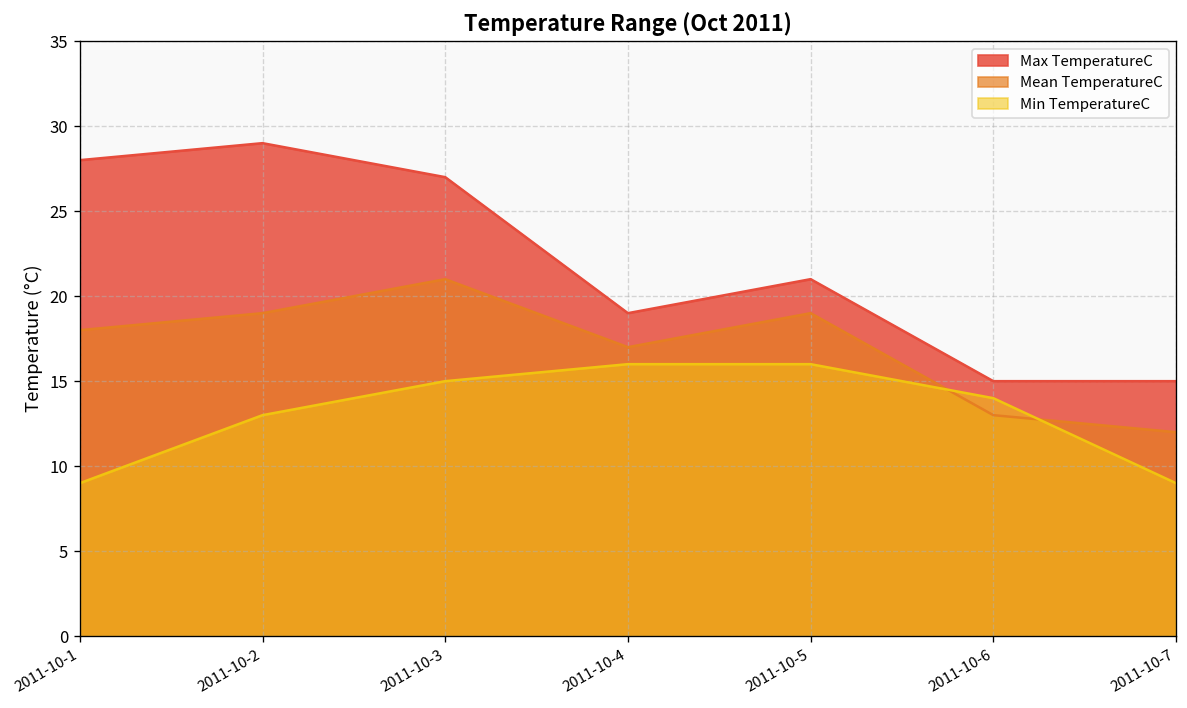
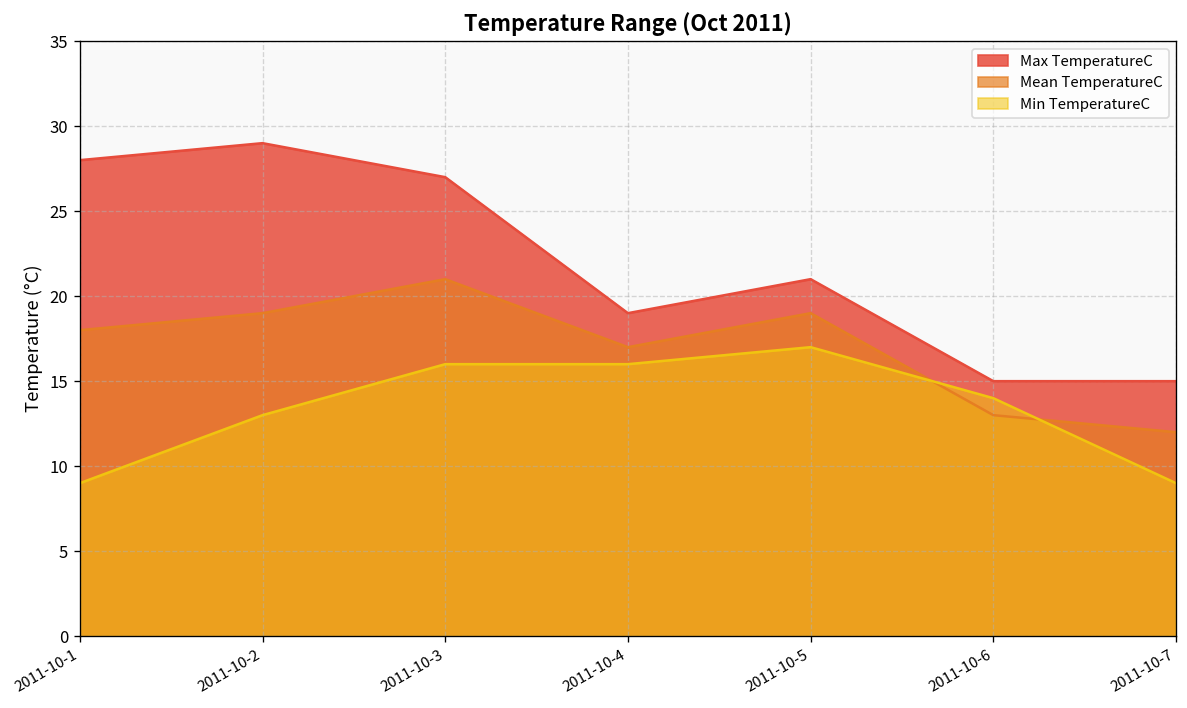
  {
    "Min TemperatureC": {
      "2011-10-1": 9,
      "2011-10-2": 13,
-     "2011-10-3": 15,
+     "2011-10-3": 16,
      "2011-10-4": 16,
-     "2011-10-5": 16,
+     "2011-10-5": 17,
      "2011-10-6": 14,
      "2011-10-7": 9
    }
  }
